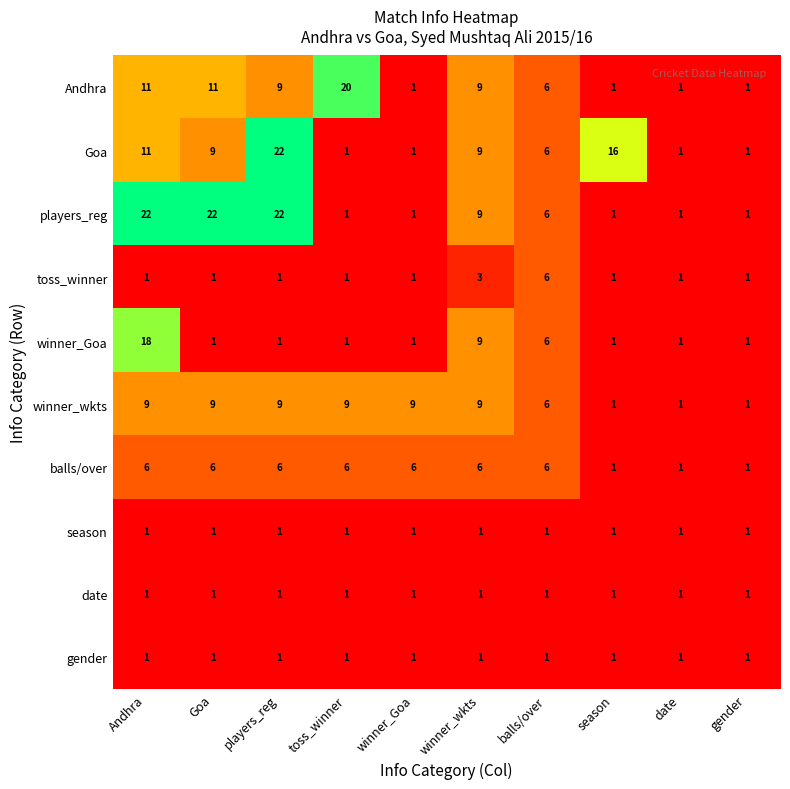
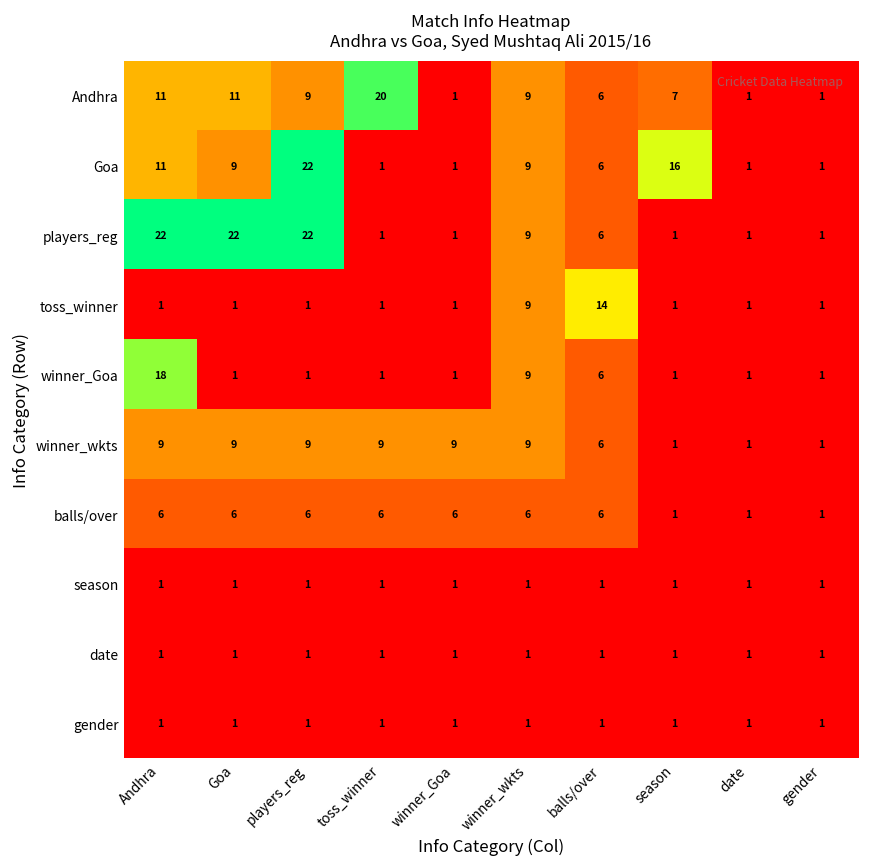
  {
    "Andhra": {
      "Andhra": 11,
      "Goa": 11,
      "players_reg": 9,
      "toss_winner": 20,
      "winner_Goa": 1,
      "winner_wkts": 9,
      "balls/over": 6,
-     "season": 1,
+     "season": 7,
      "gender": 1
    },
    "Goa": {
      "Andhra": 11,
      "Goa": 9,
      "players_reg": 22,
      "toss_winner": 1,
      "winner_Goa": 1,
      "winner_wkts": 9,
      "balls/over": 6,
      "season": 16,
      "date": 1,
      "gender": 1
    },
    "players_reg": {
      "Andhra": 22,
      "Goa": 22,
      "players_reg": 22,
      "toss_winner": 1,
      "winner_Goa": 1,
      "winner_wkts": 9,
      "balls/over": 6,
      "season": 1,
      "date": 1,
      "gender": 1
    },
    "toss_winner": {
      "Andhra": 1,
      "Goa": 1,
      "players_reg": 1,
      "toss_winner": 1,
      "winner_Goa": 1,
-     "winner_wkts": 3,
-     "balls/over": 6,
+     "winner_wkts": 9,
+     "balls/over": 14,
      "season": 1,
      "date": 1,
      "gender": 1
    },
    "winner_Goa": {
      "Andhra": 18,
      "Goa": 1,
      "players_reg": 1,
      "toss_winner": 1,
      "winner_Goa": 1,
      "winner_wkts": 9,
      "balls/over": 6,
      "season": 1,
      "date": 1,
      "gender": 1
    },
    "winner_wkts": {
      "Andhra": 9,
      "Goa": 9,
      "players_reg": 9,
      "toss_winner": 9,
      "winner_Goa": 9,
      "winner_wkts": 9,
      "balls/over": 6,
      "season": 1,
      "date": 1,
      "gender": 1
    },
    "balls/over": {
      "Andhra": 6,
      "Goa": 6,
      "players_reg": 6,
      "toss_winner": 6,
      "winner_Goa": 6,
      "winner_wkts": 6,
      "balls/over": 6,
      "season": 1,
      "date": 1,
      "gender": 1
    },
    "season": {
      "Andhra": 1,
      "Goa": 1,
      "players_reg": 1,
      "toss_winner": 1,
      "winner_Goa": 1,
      "winner_wkts": 1,
      "balls/over": 1,
      "season": 1,
      "date": 1,
      "gender": 1
    },
    "date": {
      "Andhra": 1,
      "Goa": 1,
      "players_reg": 1,
      "toss_winner": 1,
      "winner_Goa": 1,
      "winner_wkts": 1,
      "balls/over": 1,
      "season": 1,
      "date": 1,
      "gender": 1
    },
    "gender": {
      "Andhra": 1,
      "Goa": 1,
      "players_reg": 1,
      "toss_winner": 1,
      "winner_Goa": 1,
      "winner_wkts": 1,
      "balls/over": 1,
      "season": 1,
      "date": 1,
      "gender": 1
    }
  }
